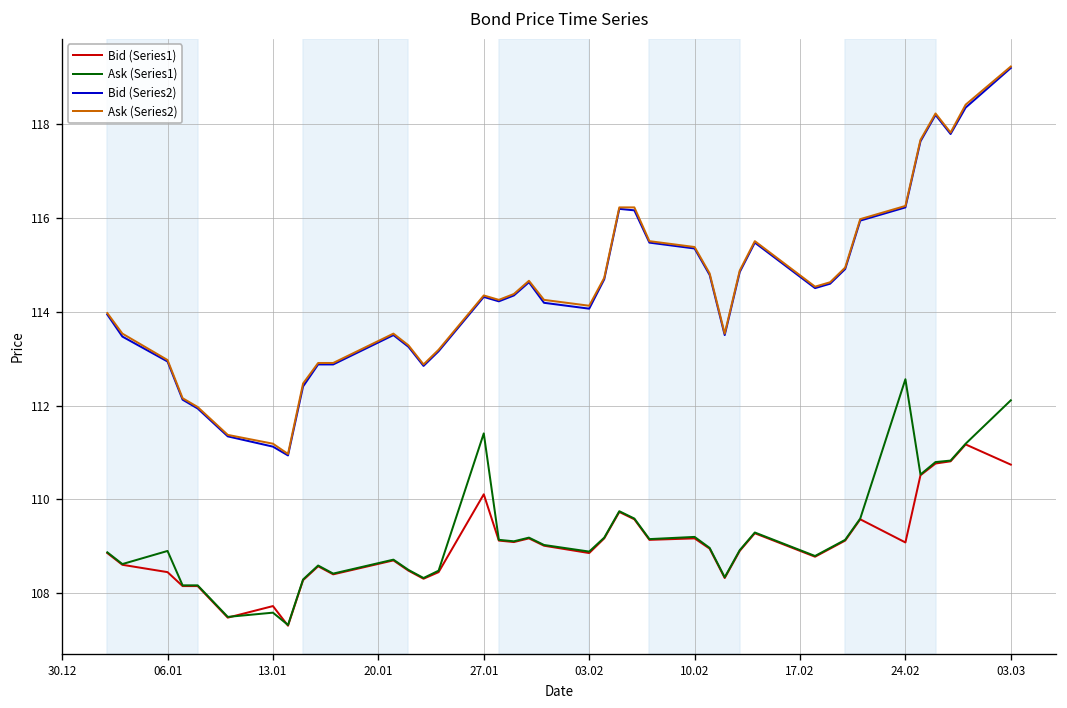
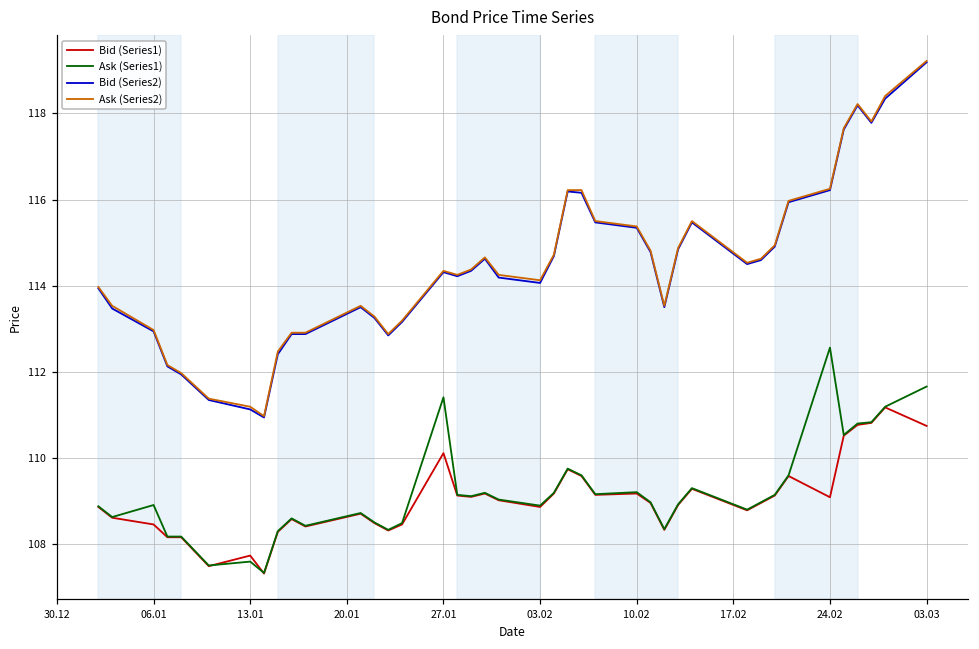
  {
    "Bid (Series1)": {
      "06.01": 108.5,
      "13.01": 107.7,
      "27.01": 110.1,
      "24.02": 109.1,
      "03.03": 110.7
    },
    "Ask (Series1)": {
      "06.01": 108.9,
      "13.01": 107.6,
      "27.01": 111.4,
      "24.02": 112.6,
-     "03.03": 112.1
+     "03.03": 111.7
    }
  }
